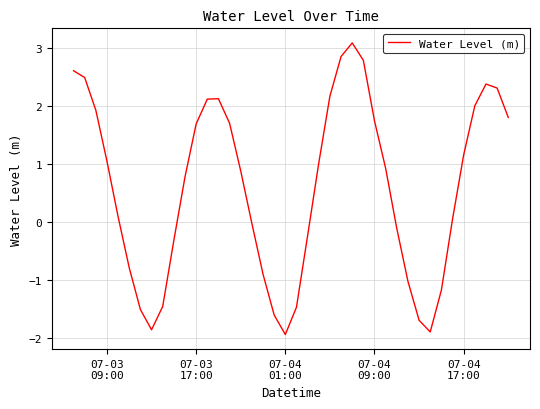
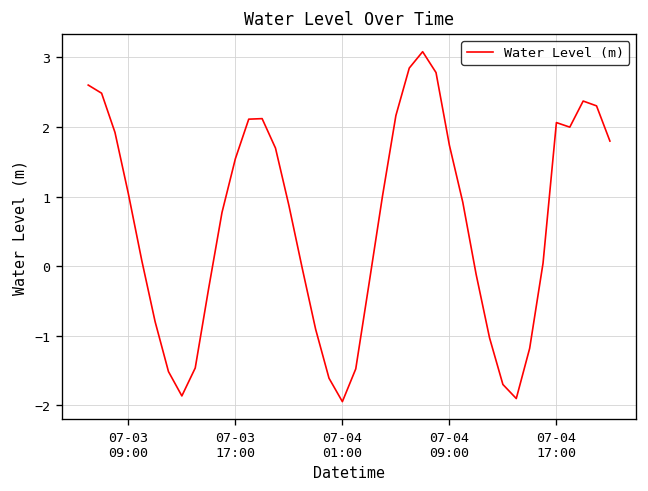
  {
    "07-03 09:00": 1.0,
-   "07-03 17:00": 1.7,
+   "07-03 17:00": 1.5,
    "07-04 01:00": -1.9,
    "07-04 09:00": 1.7,
-   "07-04 17:00": 1.2
+   "07-04 17:00": 2.1
  }
